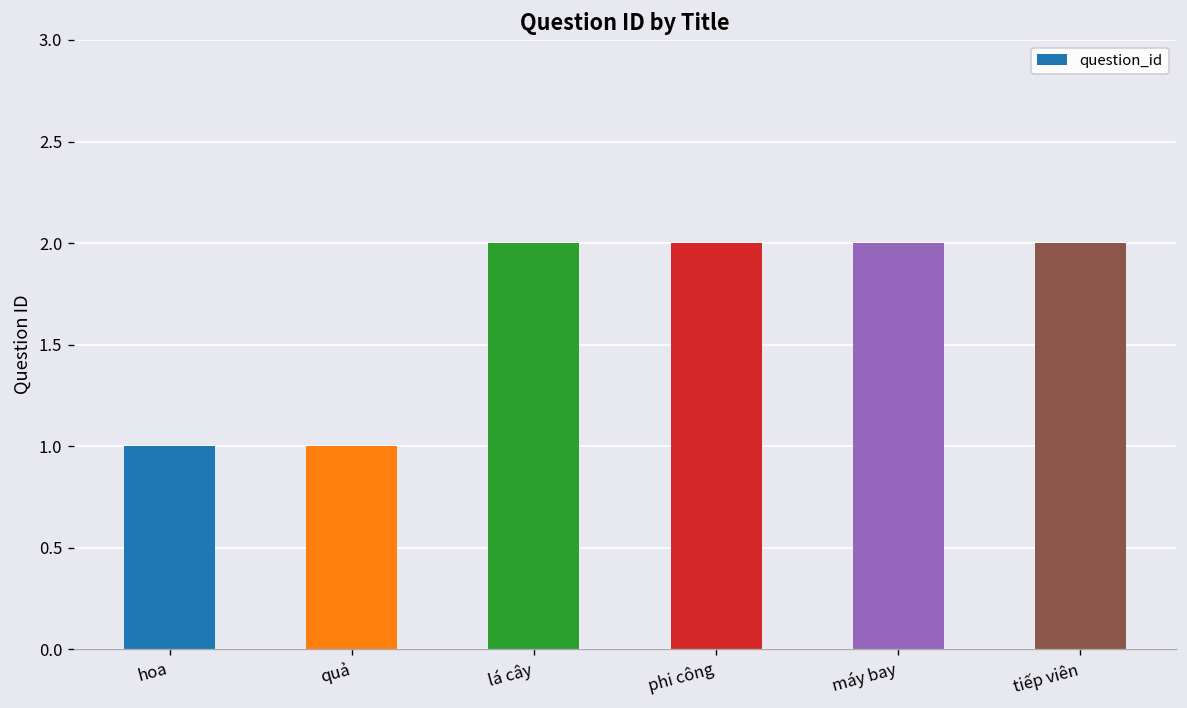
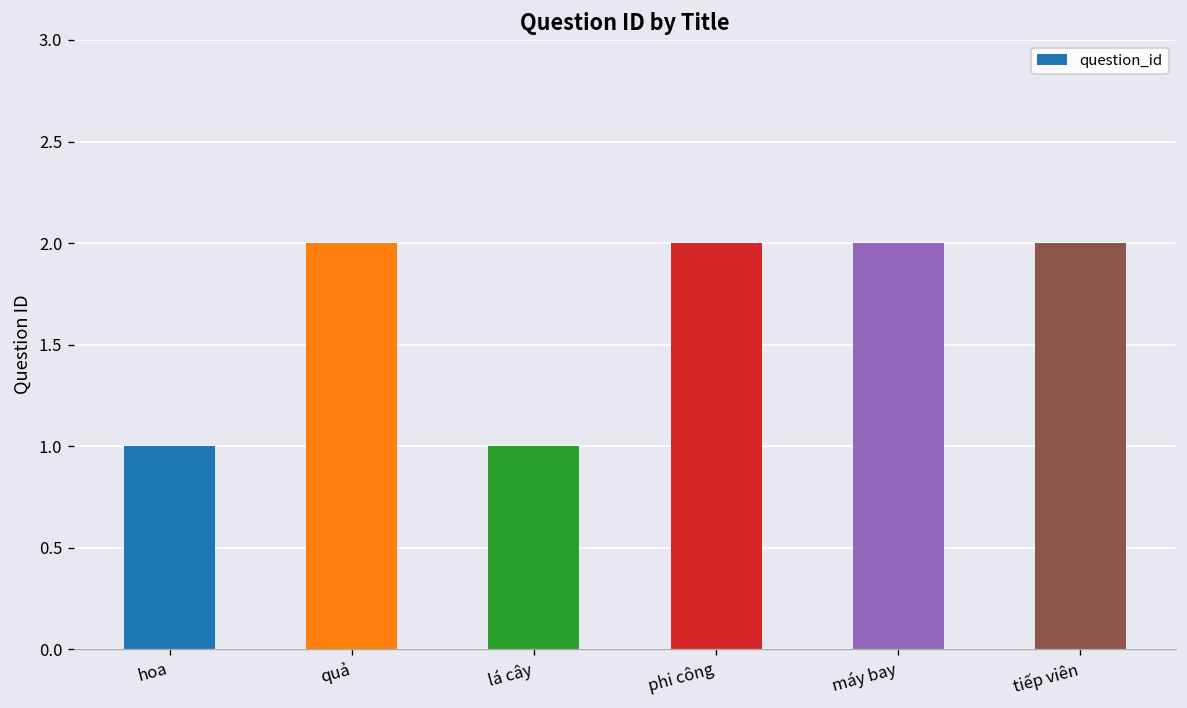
  {
    "hoa": 1,
-   "quả": 1,
-   "lá cây": 2,
+   "quả": 2,
+   "lá cây": 1,
    "phi công": 2,
    "máy bay": 2,
    "tiếp viên": 2
  }
